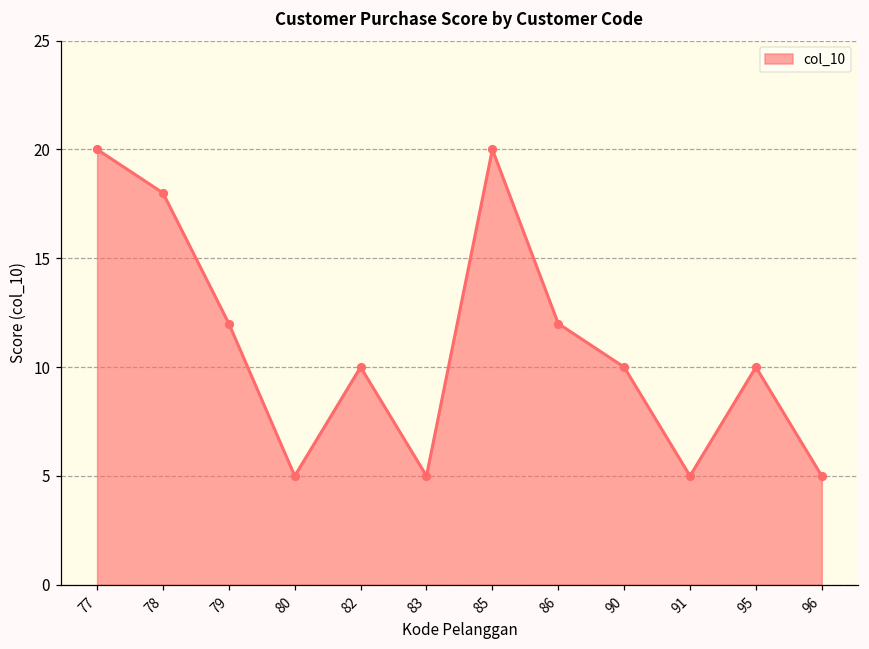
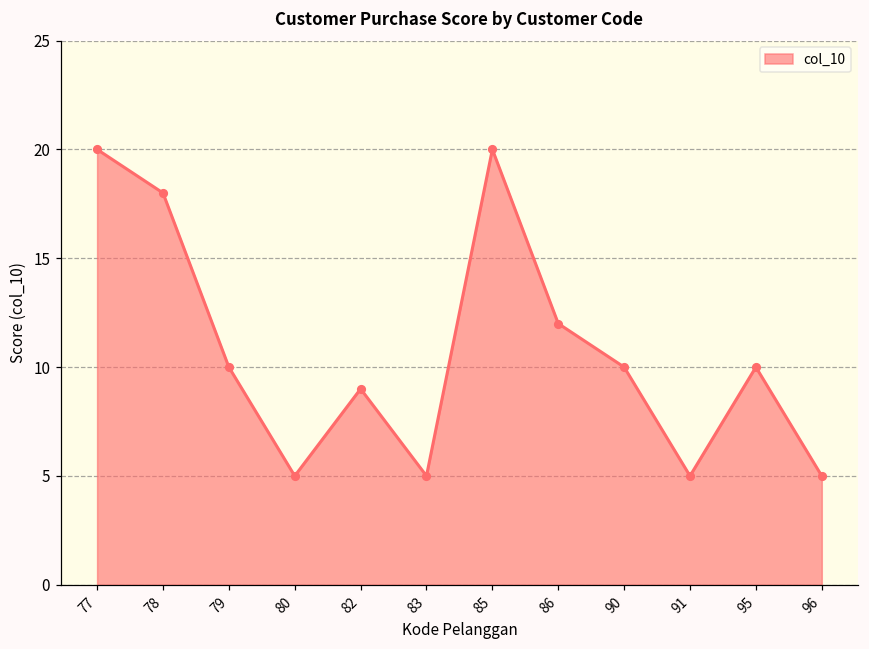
  {
    "77": 20,
    "78": 18,
-   "79": 12,
+   "79": 10,
    "80": 5,
-   "82": 10,
+   "82": 9,
    "83": 5,
    "85": 20,
    "86": 12,
    "90": 10,
    "91": 5,
    "95": 10,
    "96": 5
  }
